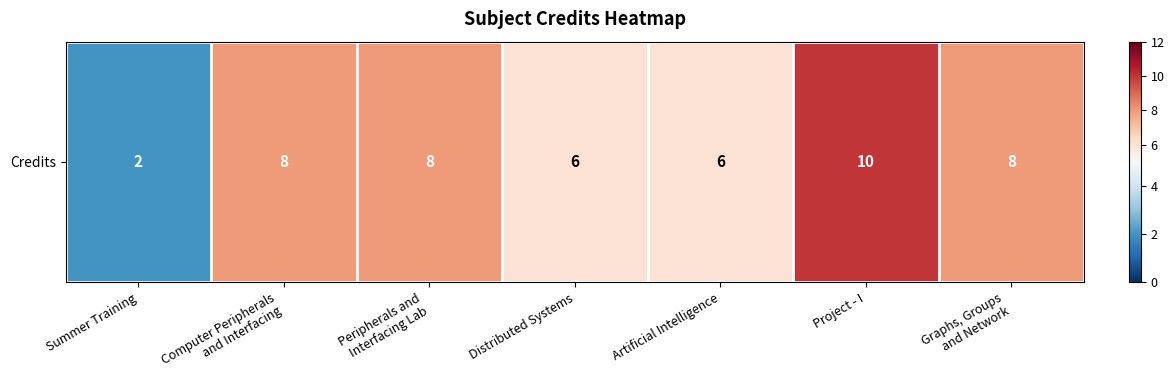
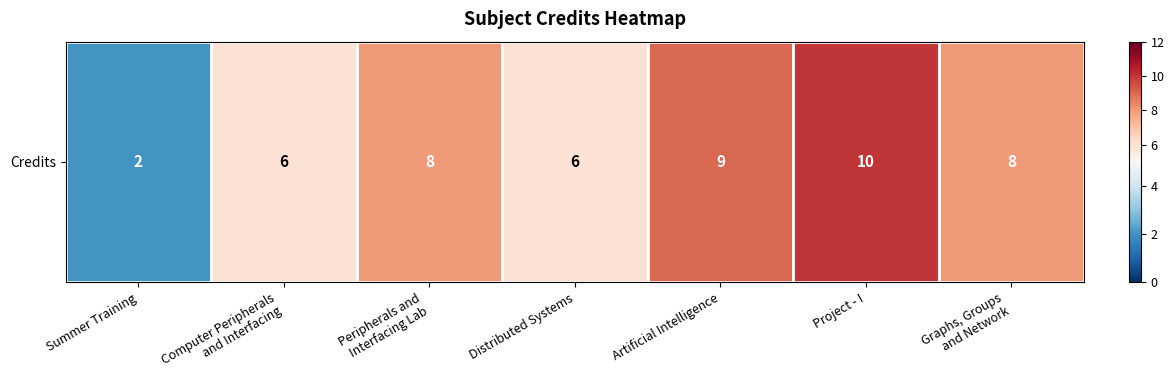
  {
    "Credits": {
      "Summer Training": 2,
-     "Computer Peripherals and Interfacing": 8,
+     "Computer Peripherals and Interfacing": 6,
      "Peripherals and Interfacing Lab": 8,
      "Distributed Systems": 6,
-     "Artificial Intelligence": 6,
+     "Artificial Intelligence": 9,
      "Project - I": 10,
      "Graphs, Groups and Network": 8
    }
  }
